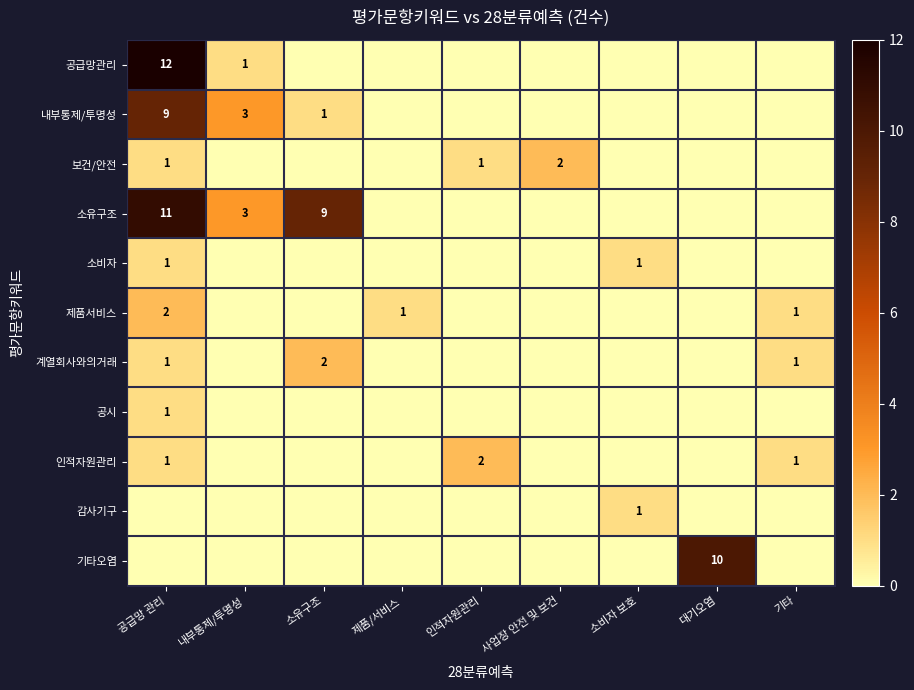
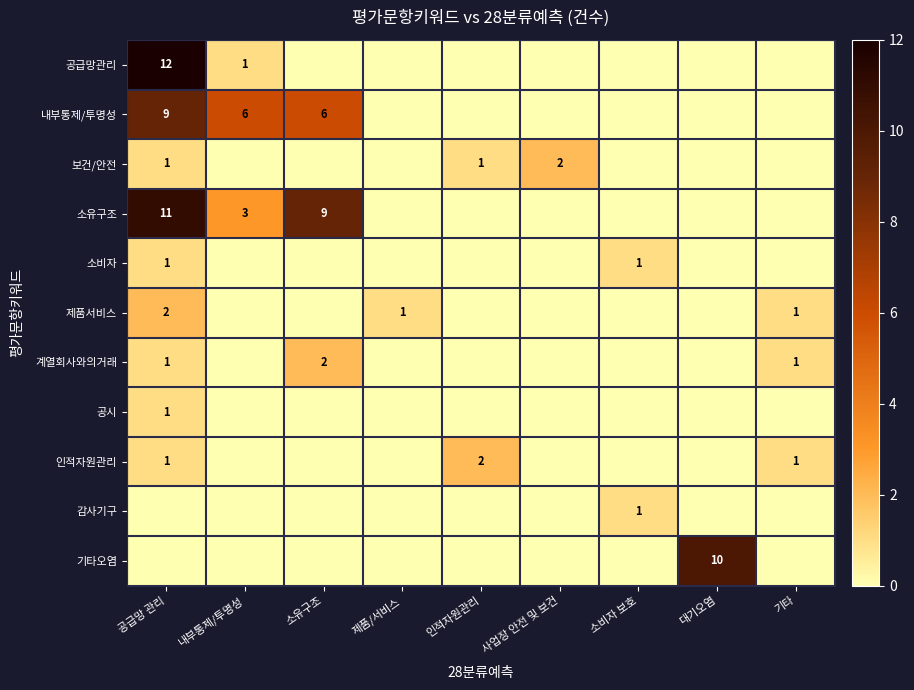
  {
    "공급망관리": {
      "공급망 관리": 12,
      "내부통제/투명성": 1
    },
    "내부통제/투명성": {
      "공급망 관리": 9,
-     "내부통제/투명성": 3,
-     "소유구조": 1
+     "내부통제/투명성": 6,
+     "소유구조": 6
    },
    "보건/안전": {
      "공급망 관리": 1,
      "인적자원관리": 1,
      "사업장 안전 및 보건": 2
    },
    "소유구조": {
      "공급망 관리": 11,
      "내부통제/투명성": 3,
      "소유구조": 9
    },
    "소비자": {
      "공급망 관리": 1,
      "소비자 보호": 1
    },
    "제품서비스": {
      "공급망 관리": 2,
      "제품/서비스": 1,
      "기타": 1
    },
    "계열회사와의거래": {
      "공급망 관리": 1,
      "소유구조": 2,
      "기타": 1
    },
    "공시": {
      "공급망 관리": 1
    },
    "인적자원관리": {
      "공급망 관리": 1,
      "인적자원관리": 2,
      "기타": 1
    },
    "감사기구": {
      "소비자 보호": 1
    },
    "기타오염": {
      "대기오염": 10
    }
  }
